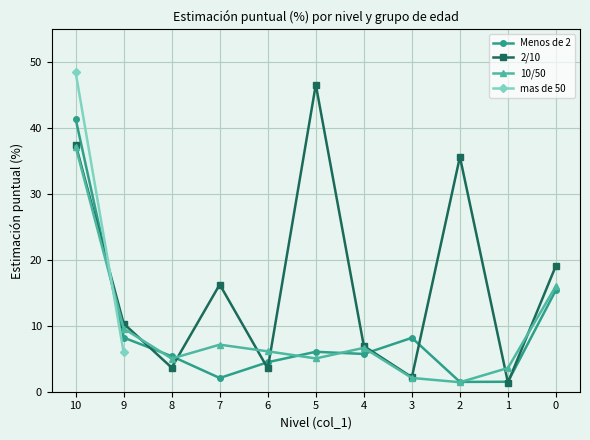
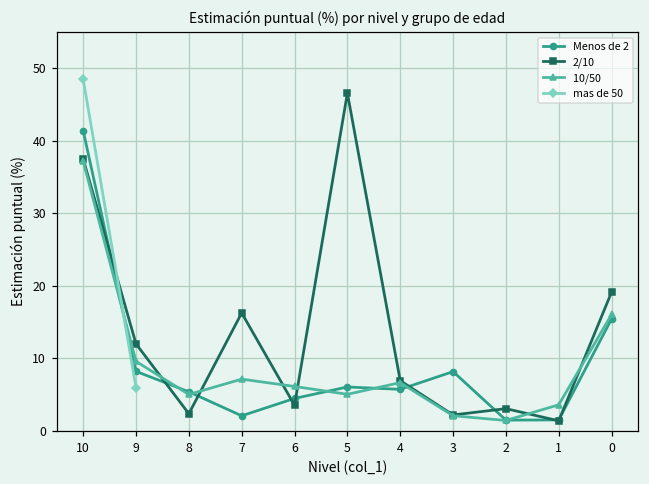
  {
    "2/10": {
-     "9": 10,
-     "8": 4,
+     "9": 12,
+     "8": 2,
      "7": 16,
      "6": 4,
      "5": 47,
-     "2": 36,
+     "2": 3,
      "0": 19
    },
    "mas de 50": {
      "10": 48,
      "9": 6
    }
  }
